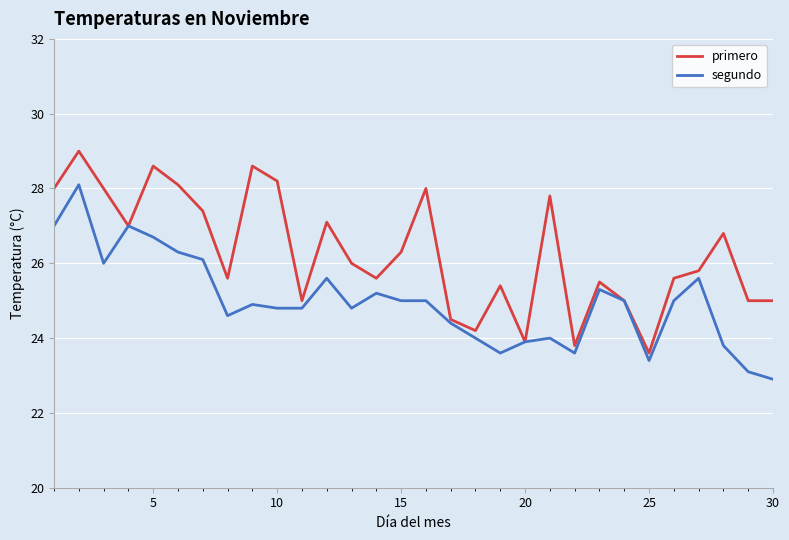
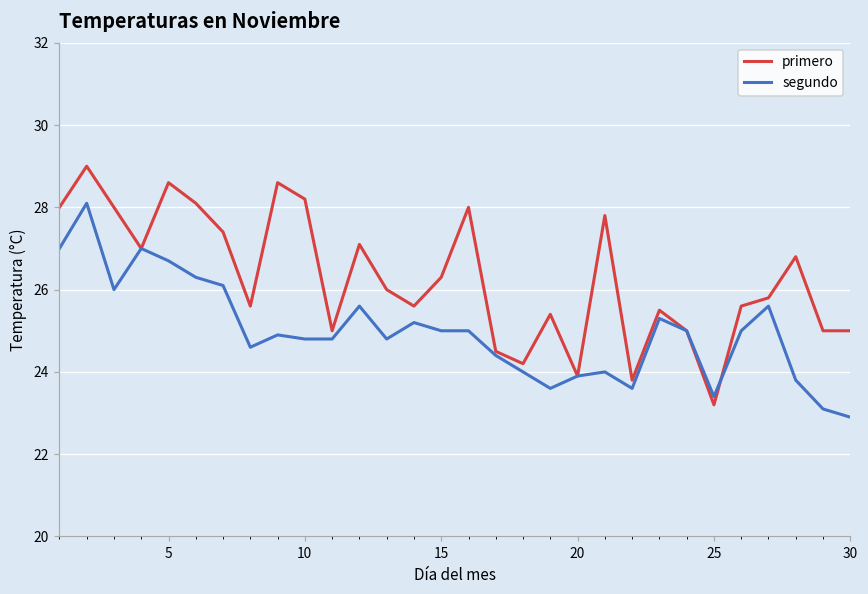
  {
    "primero": {
      "5": 28.6,
      "10": 28.2,
      "15": 26.3,
-     "25": 23.6,
+     "25": 23.2,
      "30": 25.0
    },
    "segundo": {
      "5": 26.7,
      "10": 24.8,
      "15": 25.0,
      "25": 23.4,
      "30": 22.9
    }
  }
